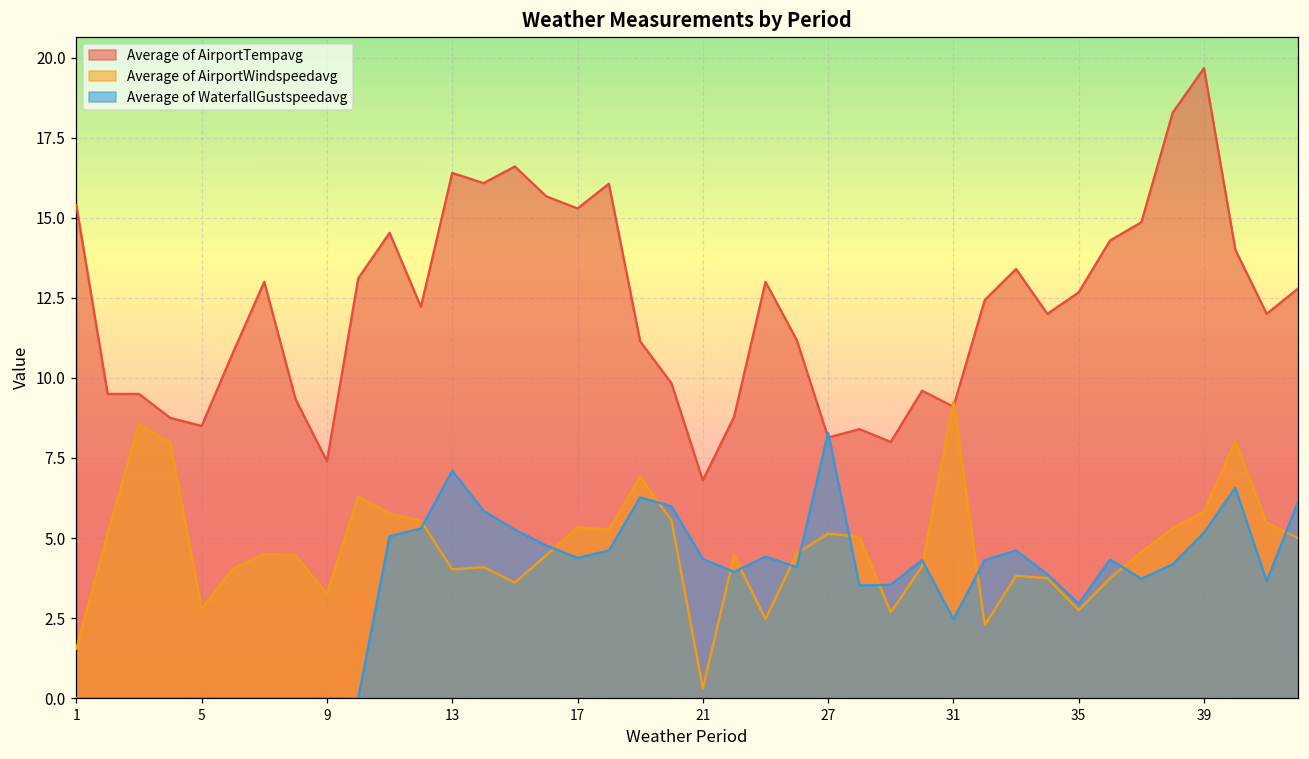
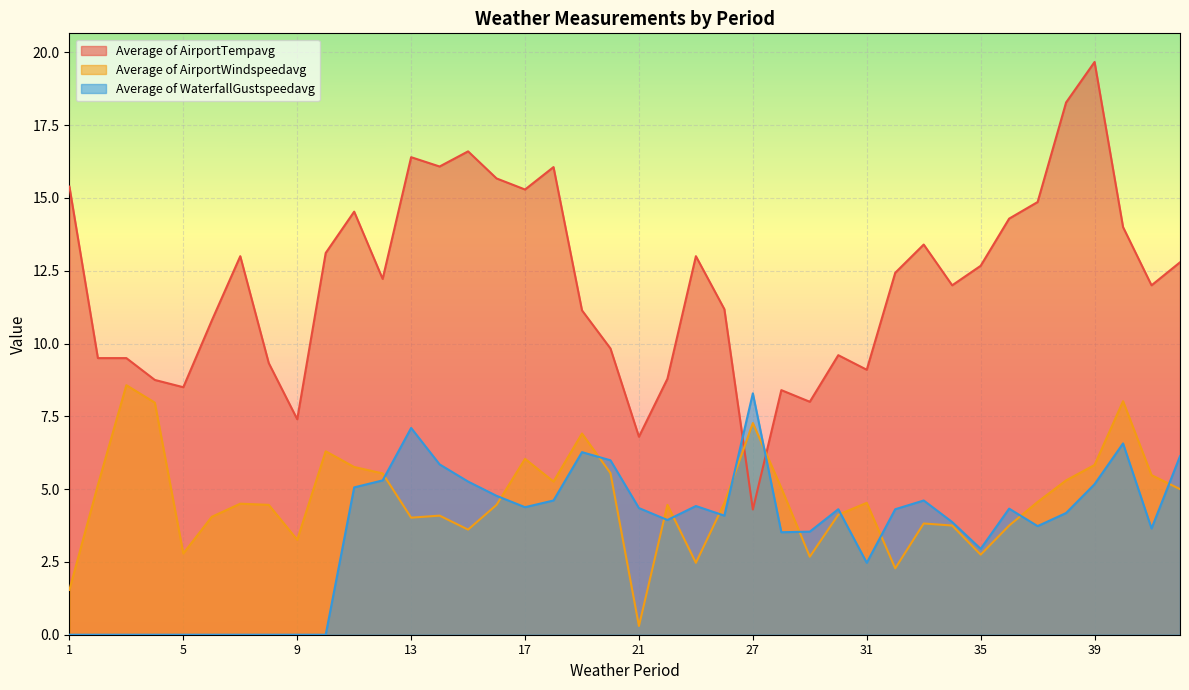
  {
    "Average of AirportTempavg": {
      "1": 15.4,
      "5": 8.5,
      "9": 7.4,
      "13": 16.4,
      "17": 15.3,
      "21": 6.8,
-     "27": 8.1,
+     "27": 4.3,
      "31": 9.1,
      "35": 12.7,
      "39": 19.7
    },
    "Average of AirportWindspeedavg": {
      "1": 1.5,
      "5": 2.8,
      "9": 3.3,
      "13": 4.0,
-     "17": 5.3,
+     "17": 6.0,
      "21": 0.3,
-     "27": 5.1,
-     "31": 9.3,
+     "27": 7.3,
+     "31": 4.5,
      "35": 2.8,
      "39": 5.8
    },
    "Average of WaterfallGustspeedavg": {
      "1": 0.0,
      "5": 0.0,
      "9": 0.0,
      "13": 7.1,
      "17": 4.4,
      "21": 4.4,
      "27": 8.3,
      "31": 2.5,
      "35": 3.0,
      "39": 5.2
    }
  }
